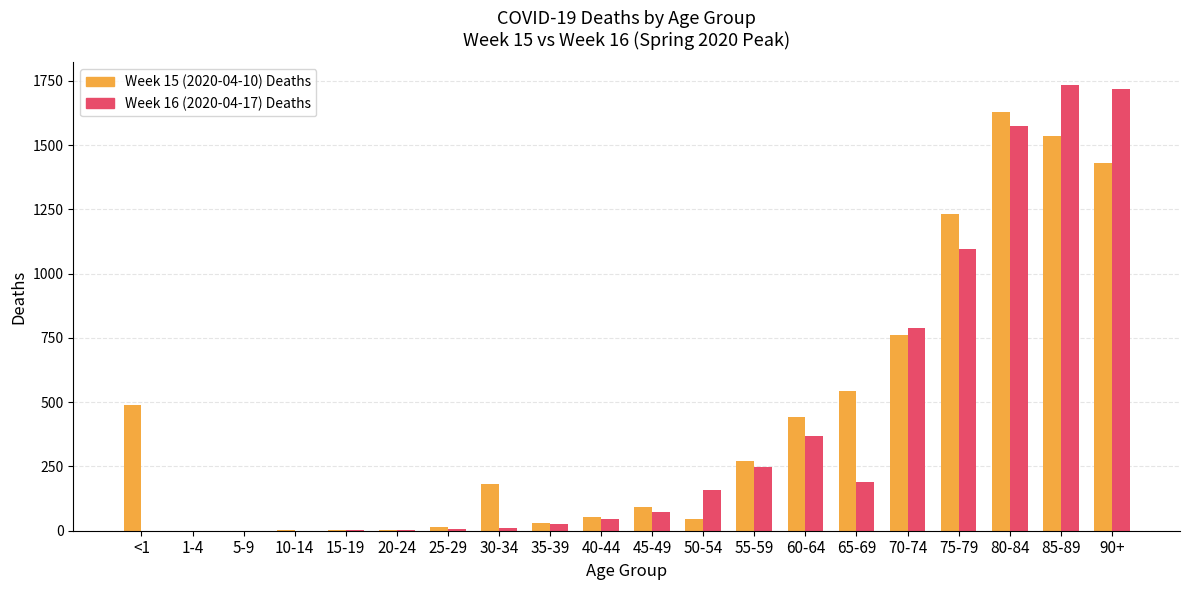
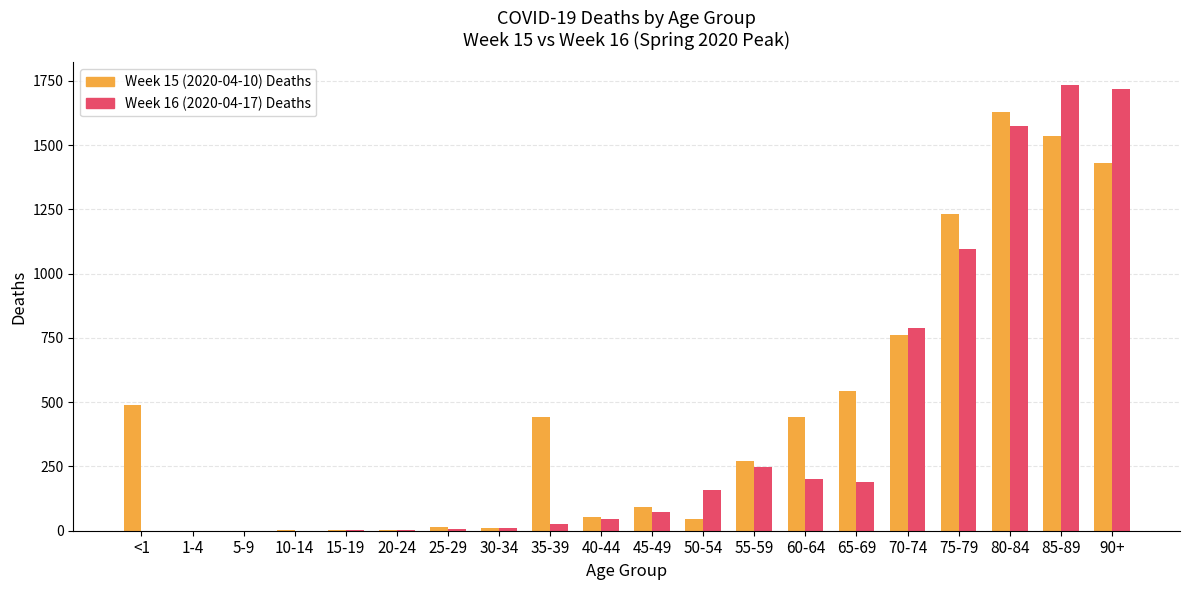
  {
    "Week 15 (2020-04-10) Deaths": {
      "<1": 490,
      "1-4": 0,
      "5-9": 0,
      "25-29": 20,
-     "30-34": 180,
-     "35-39": 30,
+     "30-34": 10,
+     "35-39": 440,
      "40-44": 50,
      "45-49": 90,
      "50-54": 50,
      "55-59": 270,
      "60-64": 440,
      "65-69": 540,
      "70-74": 760,
      "75-79": 1230,
      "80-84": 1630,
      "85-89": 1540,
      "90+": 1430
    },
    "Week 16 (2020-04-17) Deaths": {
      "<1": 0,
      "1-4": 0,
      "5-9": 0,
      "10-14": 0,
      "30-34": 10,
      "35-39": 30,
      "40-44": 50,
      "45-49": 70,
      "50-54": 160,
      "55-59": 250,
-     "60-64": 370,
+     "60-64": 200,
      "65-69": 190,
      "70-74": 790,
      "75-79": 1100,
      "80-84": 1570,
      "85-89": 1740,
      "90+": 1720
    }
  }
